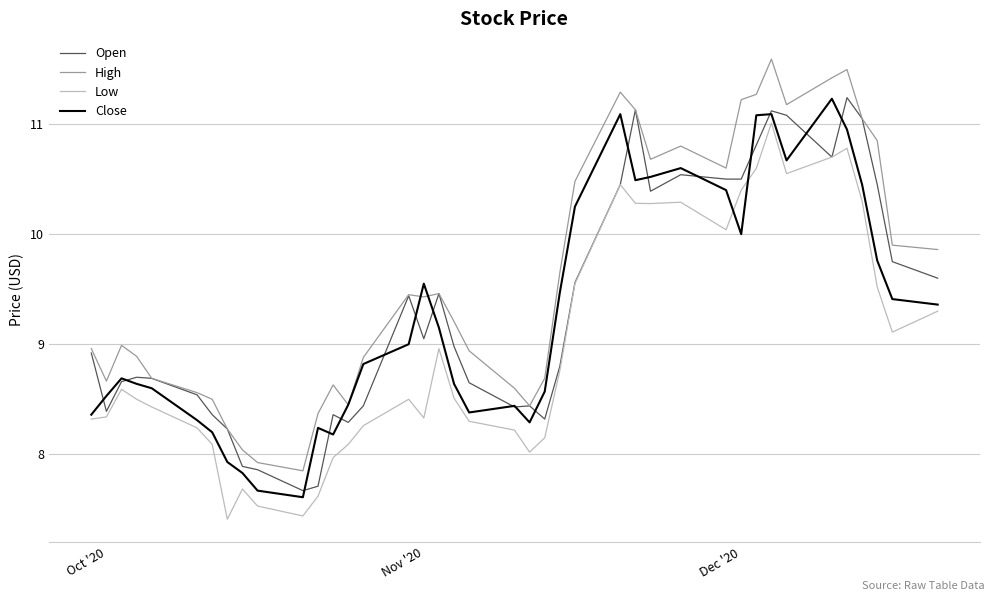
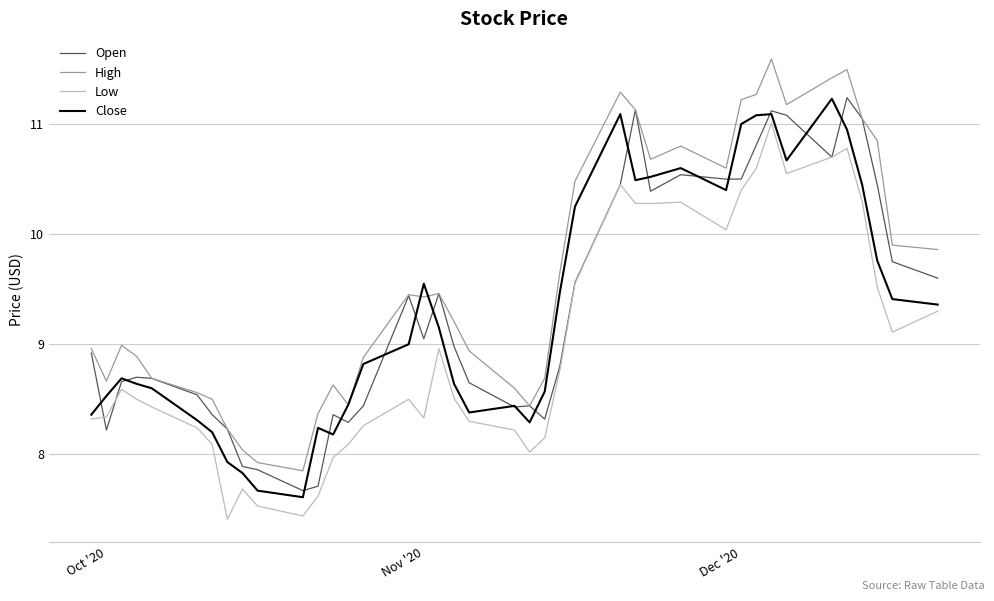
  {
    "Open": {
-     "Oct '20": 8.39,
+     "Oct '20": 8.22,
      "Nov '20": 9.05,
      "Dec '20": 10.50
    },
    "Close": {
      "Oct '20": 8.53,
      "Nov '20": 9.55,
-     "Dec '20": 10
+     "Dec '20": 11
    }
  }
